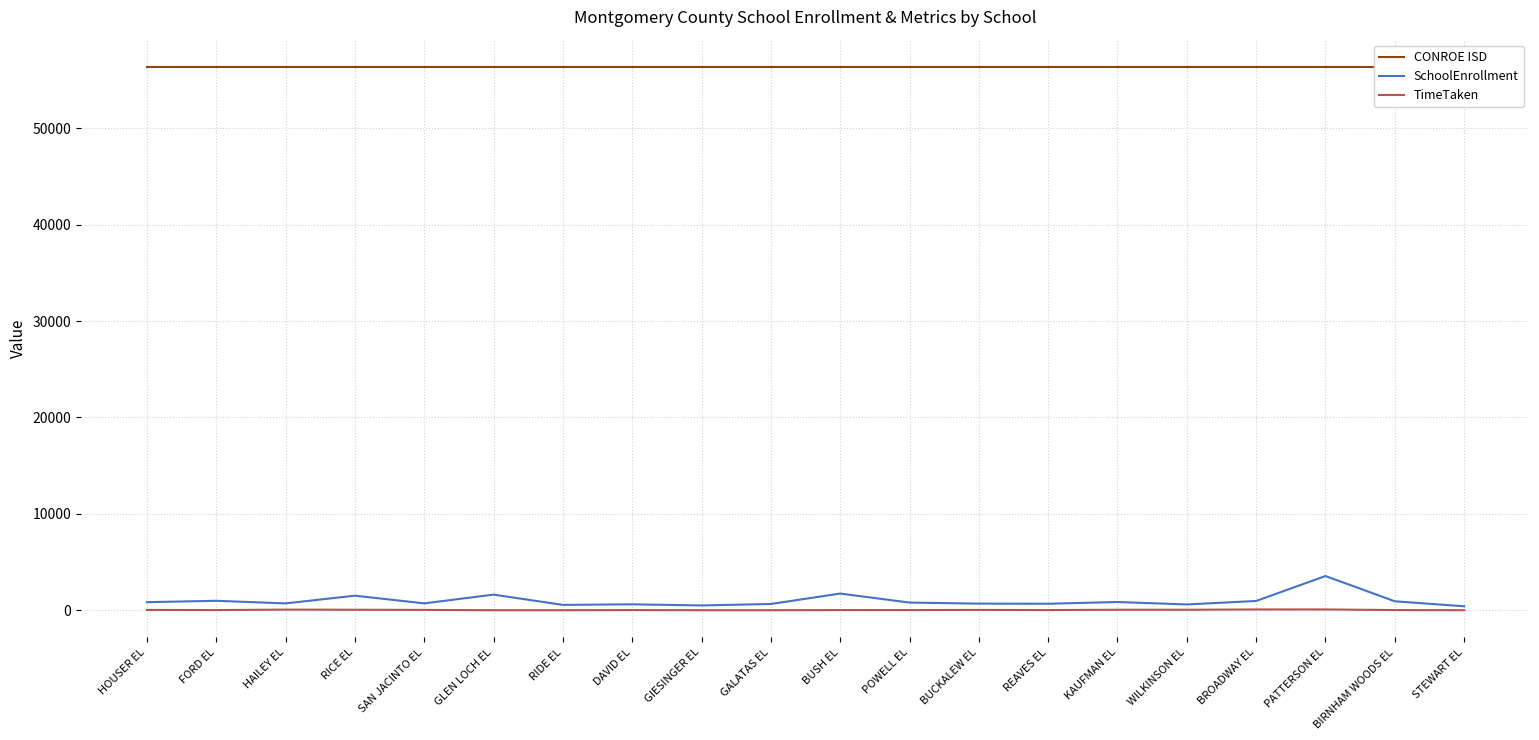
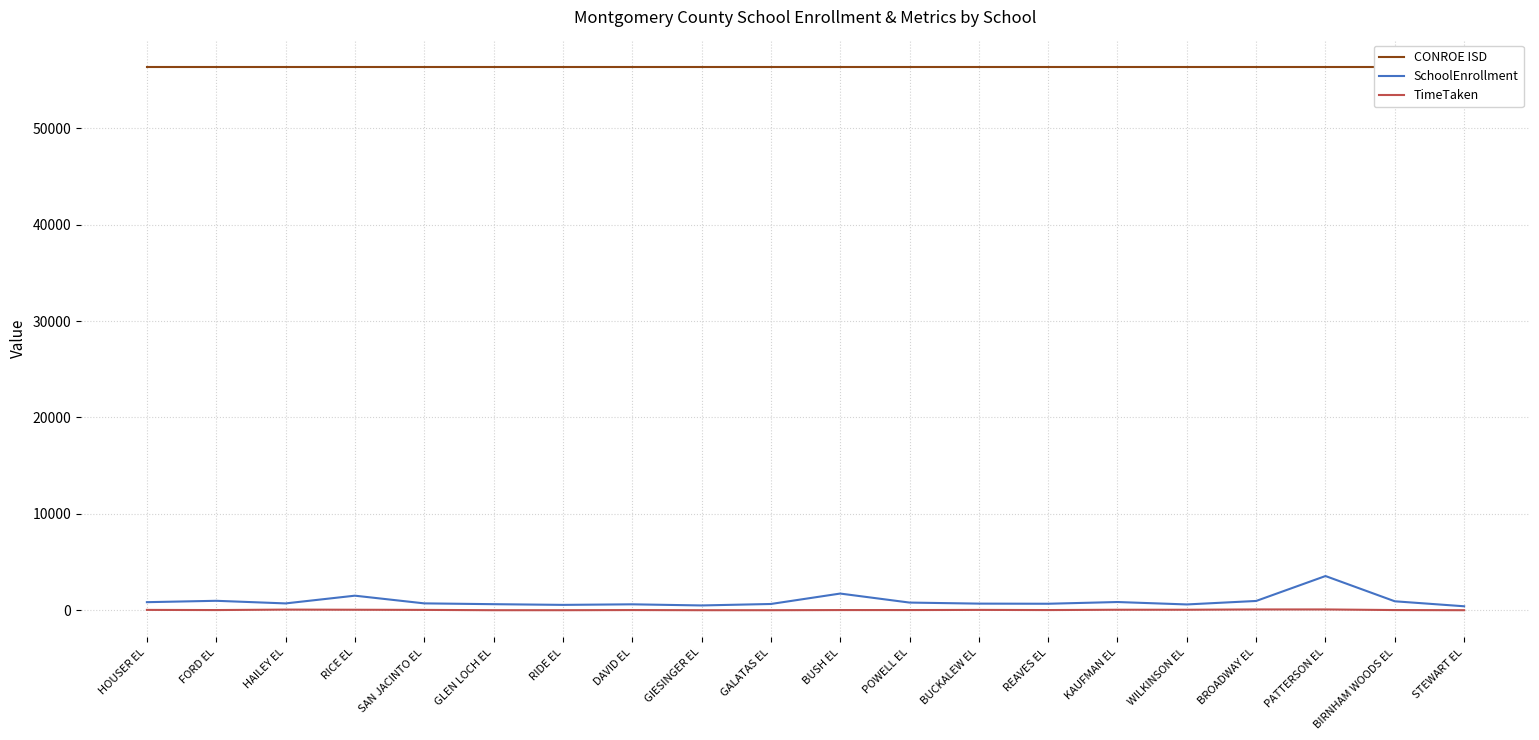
  {
    "CONROE ISD": {
      "HOUSER EL": 56000,
      "FORD EL": 56000,
      "HAILEY EL": 56000,
      "RICE EL": 56000,
      "SAN JACINTO EL": 56000,
      "GLEN LOCH EL": 56000,
      "RIDE EL": 56000,
      "DAVID EL": 56000,
      "GIESINGER EL": 56000,
      "GALATAS EL": 56000,
      "BUSH EL": 56000,
      "POWELL EL": 56000,
      "BUCKALEW EL": 56000,
      "REAVES EL": 56000,
      "KAUFMAN EL": 56000,
      "WILKINSON EL": 56000,
      "BROADWAY EL": 56000,
      "PATTERSON EL": 56000
    },
    "SchoolEnrollment": {
      "HOUSER EL": 1000,
      "FORD EL": 1000,
      "HAILEY EL": 1000,
      "RICE EL": 2000,
      "SAN JACINTO EL": 1000,
-     "GLEN LOCH EL": 2000,
+     "GLEN LOCH EL": 1000,
      "RIDE EL": 1000,
      "DAVID EL": 1000,
      "GIESINGER EL": 1000,
      "GALATAS EL": 1000,
      "BUSH EL": 2000,
      "POWELL EL": 1000,
      "BUCKALEW EL": 1000,
      "REAVES EL": 1000,
      "KAUFMAN EL": 1000,
      "WILKINSON EL": 1000,
      "BROADWAY EL": 1000,
      "PATTERSON EL": 4000,
      "BIRNHAM WOODS EL": 1000,
      "STEWART EL": 0
    },
    "TimeTaken": {
      "HOUSER EL": 0,
      "FORD EL": 0,
      "HAILEY EL": 0,
      "RICE EL": 0,
      "SAN JACINTO EL": 0,
      "GLEN LOCH EL": 0,
      "RIDE EL": 0,
      "DAVID EL": 0,
      "GIESINGER EL": 0,
      "GALATAS EL": 0,
      "BUSH EL": 0,
      "POWELL EL": 0,
      "BUCKALEW EL": 0,
      "REAVES EL": 0,
      "KAUFMAN EL": 0,
      "WILKINSON EL": 0,
      "BROADWAY EL": 0,
      "PATTERSON EL": 0,
      "BIRNHAM WOODS EL": 0,
      "STEWART EL": 0
    }
  }
